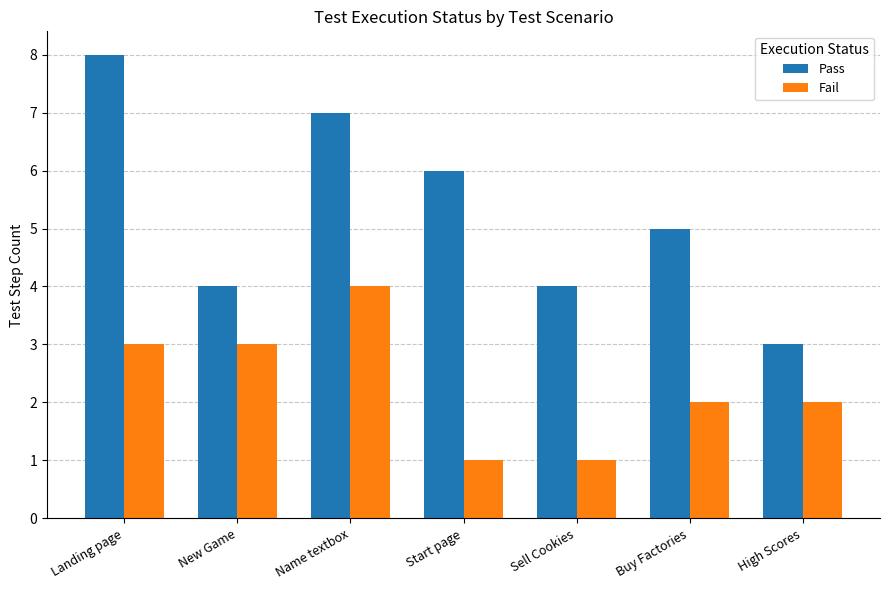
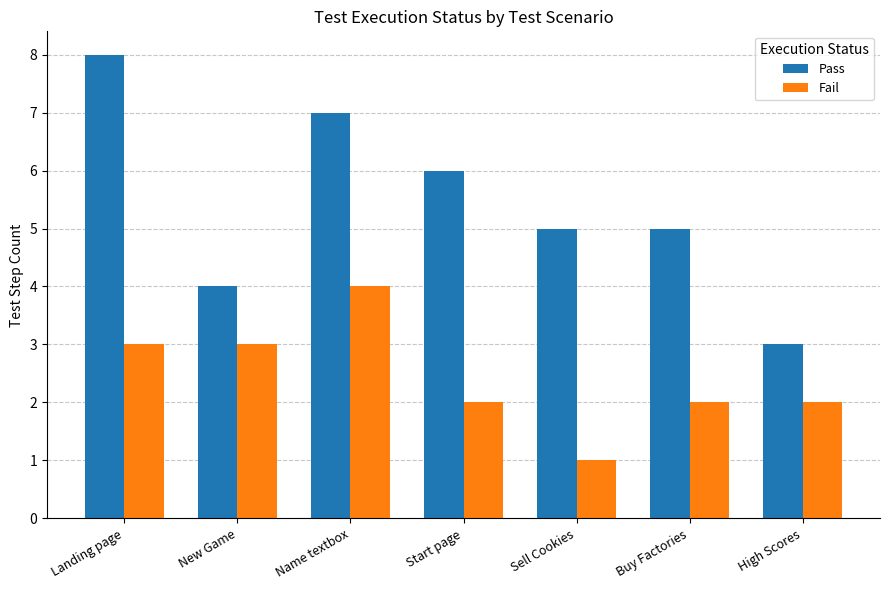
  {
    "Pass": {
      "Landing page": 8,
      "New Game": 4,
      "Name textbox": 7,
      "Start page": 6,
-     "Sell Cookies": 4,
+     "Sell Cookies": 5,
      "Buy Factories": 5,
      "High Scores": 3
    },
    "Fail": {
      "Landing page": 3,
      "New Game": 3,
      "Name textbox": 4,
-     "Start page": 1,
+     "Start page": 2,
      "Sell Cookies": 1,
      "Buy Factories": 2,
      "High Scores": 2
    }
  }
